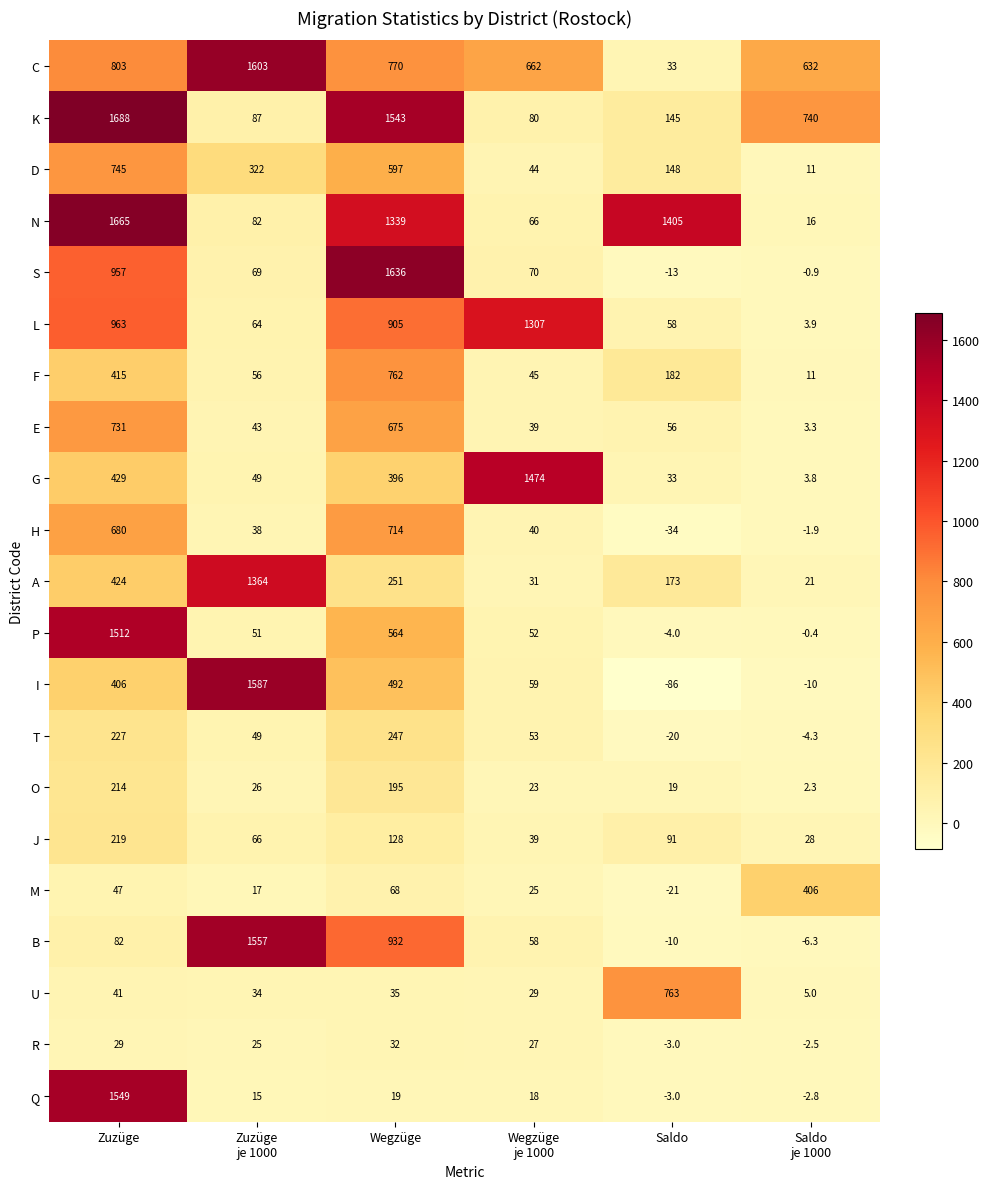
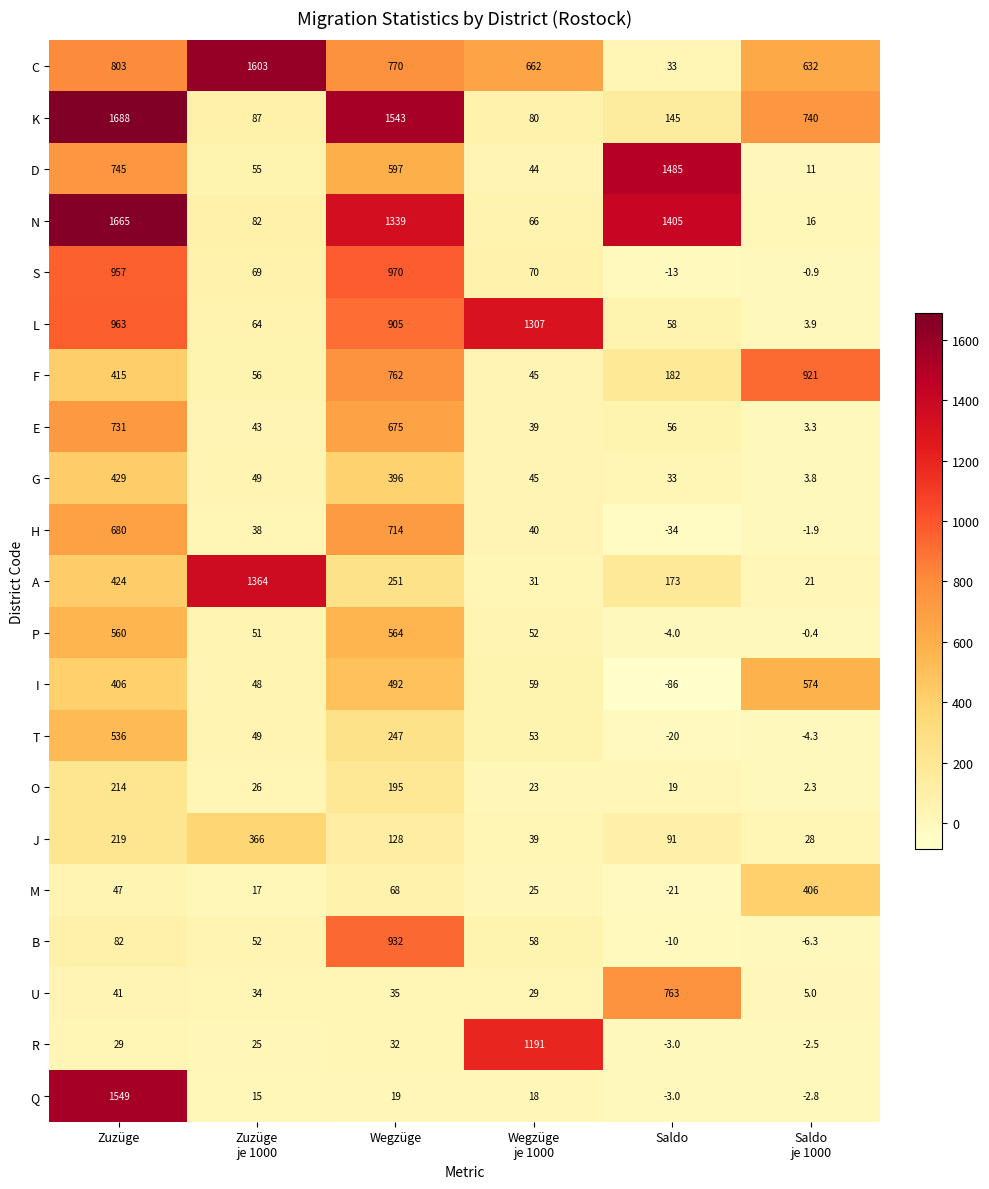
  {
    "C": {
      "Zuzüge": 803,
      "Zuzüge je 1000": 1603,
      "Wegzüge": 770,
      "Wegzüge je 1000": 662,
      "Saldo": 33,
      "Saldo je 1000": 632
    },
    "K": {
      "Zuzüge": 1688,
      "Zuzüge je 1000": 87,
      "Wegzüge": 1543,
      "Wegzüge je 1000": 80,
      "Saldo": 145,
      "Saldo je 1000": 740
    },
    "D": {
      "Zuzüge": 745,
-     "Zuzüge je 1000": 322,
+     "Zuzüge je 1000": 55,
      "Wegzüge": 597,
      "Wegzüge je 1000": 44,
-     "Saldo": 148,
+     "Saldo": 1485,
      "Saldo je 1000": 11
    },
    "N": {
      "Zuzüge": 1665,
      "Zuzüge je 1000": 82,
      "Wegzüge": 1339,
      "Wegzüge je 1000": 66,
      "Saldo": 1405,
      "Saldo je 1000": 16
    },
    "S": {
      "Zuzüge": 957,
      "Zuzüge je 1000": 69,
-     "Wegzüge": 1636,
+     "Wegzüge": 970,
      "Wegzüge je 1000": 70,
      "Saldo": -13,
      "Saldo je 1000": -0.9
    },
    "L": {
      "Zuzüge": 963,
      "Zuzüge je 1000": 64,
      "Wegzüge": 905,
      "Wegzüge je 1000": 1307,
      "Saldo": 58,
      "Saldo je 1000": 3.9
    },
    "F": {
      "Zuzüge": 415,
      "Zuzüge je 1000": 56,
      "Wegzüge": 762,
      "Wegzüge je 1000": 45,
      "Saldo": 182,
-     "Saldo je 1000": 11
+     "Saldo je 1000": 921
    },
    "E": {
      "Zuzüge": 731,
      "Zuzüge je 1000": 43,
      "Wegzüge": 675,
      "Wegzüge je 1000": 39,
      "Saldo": 56,
      "Saldo je 1000": 3.3
    },
    "G": {
      "Zuzüge": 429,
      "Zuzüge je 1000": 49,
      "Wegzüge": 396,
-     "Wegzüge je 1000": 1474,
+     "Wegzüge je 1000": 45,
      "Saldo": 33,
      "Saldo je 1000": 3.8
    },
    "H": {
      "Zuzüge": 680,
      "Zuzüge je 1000": 38,
      "Wegzüge": 714,
      "Wegzüge je 1000": 40,
      "Saldo": -34,
      "Saldo je 1000": -1.9
    },
    "A": {
      "Zuzüge": 424,
      "Zuzüge je 1000": 1364,
      "Wegzüge": 251,
      "Wegzüge je 1000": 31,
      "Saldo": 173,
      "Saldo je 1000": 21
    },
    "P": {
-     "Zuzüge": 1512,
+     "Zuzüge": 560,
      "Zuzüge je 1000": 51,
      "Wegzüge": 564,
      "Wegzüge je 1000": 52,
      "Saldo": -4.0,
      "Saldo je 1000": -0.4
    },
    "I": {
      "Zuzüge": 406,
-     "Zuzüge je 1000": 1587,
+     "Zuzüge je 1000": 48,
      "Wegzüge": 492,
      "Wegzüge je 1000": 59,
      "Saldo": -86,
-     "Saldo je 1000": -10
+     "Saldo je 1000": 574
    },
    "T": {
-     "Zuzüge": 227,
+     "Zuzüge": 536,
      "Zuzüge je 1000": 49,
      "Wegzüge": 247,
      "Wegzüge je 1000": 53,
      "Saldo": -20,
      "Saldo je 1000": -4.3
    },
    "O": {
      "Zuzüge": 214,
      "Zuzüge je 1000": 26,
      "Wegzüge": 195,
      "Wegzüge je 1000": 23,
      "Saldo": 19,
      "Saldo je 1000": 2.3
    },
    "J": {
      "Zuzüge": 219,
-     "Zuzüge je 1000": 66,
+     "Zuzüge je 1000": 366,
      "Wegzüge": 128,
      "Wegzüge je 1000": 39,
      "Saldo": 91,
      "Saldo je 1000": 28
    },
    "M": {
      "Zuzüge": 47,
      "Zuzüge je 1000": 17,
      "Wegzüge": 68,
      "Wegzüge je 1000": 25,
      "Saldo": -21,
      "Saldo je 1000": 406
    },
    "B": {
      "Zuzüge": 82,
-     "Zuzüge je 1000": 1557,
+     "Zuzüge je 1000": 52,
      "Wegzüge": 932,
      "Wegzüge je 1000": 58,
      "Saldo": -10,
      "Saldo je 1000": -6.3
    },
    "U": {
      "Zuzüge": 41,
      "Zuzüge je 1000": 34,
      "Wegzüge": 35,
      "Wegzüge je 1000": 29,
      "Saldo": 763,
      "Saldo je 1000": 5.0
    },
    "R": {
      "Zuzüge": 29,
      "Zuzüge je 1000": 25,
      "Wegzüge": 32,
-     "Wegzüge je 1000": 27,
+     "Wegzüge je 1000": 1191,
      "Saldo": -3.0,
      "Saldo je 1000": -2.5
    },
    "Q": {
      "Zuzüge": 1549,
      "Zuzüge je 1000": 15,
      "Wegzüge": 19,
      "Wegzüge je 1000": 18,
      "Saldo": -3.0,
      "Saldo je 1000": -2.8
    }
  }
